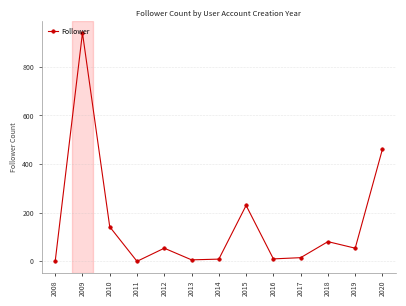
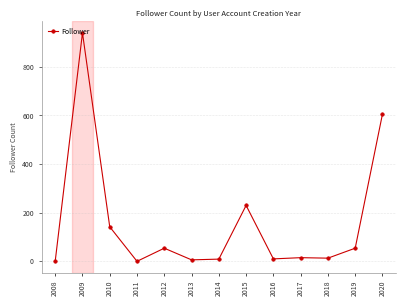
  {
    "2008": 0,
    "2009": 940,
    "2010": 140,
    "2011": 0,
    "2012": 50,
    "2013": 10,
    "2014": 10,
    "2015": 230,
    "2016": 10,
    "2017": 20,
-   "2018": 80,
+   "2018": 10,
    "2019": 50,
-   "2020": 460
+   "2020": 610
  }
